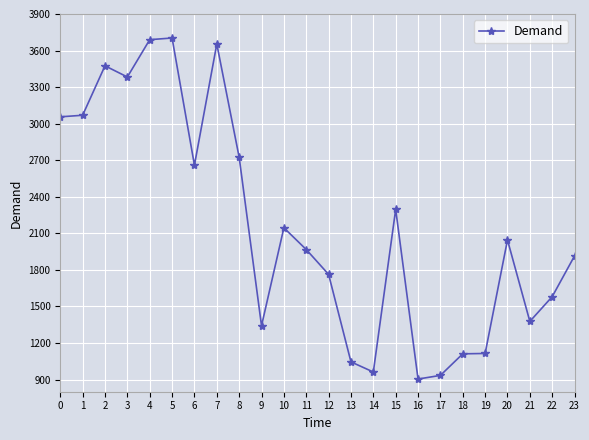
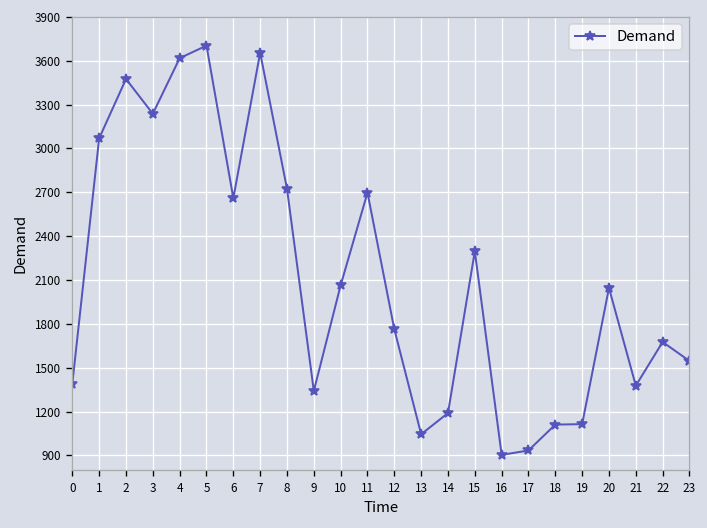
  {
-   "0": 3060,
+   "0": 1390,
    "1": 3070,
    "2": 3470,
-   "3": 3380,
-   "4": 3690,
+   "3": 3240,
+   "4": 3620,
    "5": 3700,
    "6": 2660,
    "7": 3650,
    "8": 2720,
    "9": 1340,
-   "10": 2150,
-   "11": 1970,
+   "10": 2060,
+   "11": 2700,
    "12": 1760,
    "13": 1040,
-   "14": 960,
+   "14": 1190,
    "15": 2300,
    "16": 900,
    "17": 930,
    "18": 1110,
    "19": 1110,
    "20": 2050,
    "21": 1380,
-   "22": 1580,
-   "23": 1920
+   "22": 1680,
+   "23": 1550
  }
